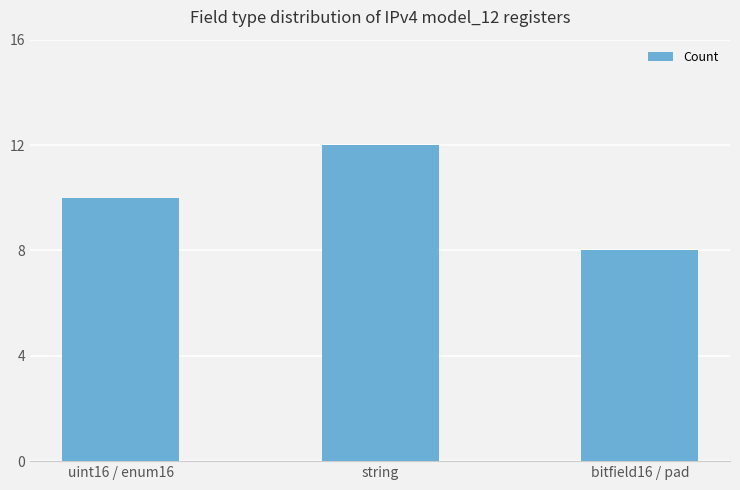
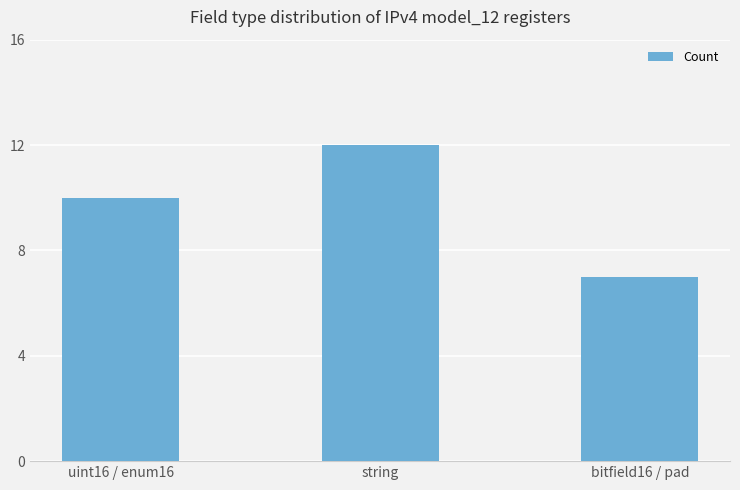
  {
    "uint16 / enum16": 10,
    "string": 12,
-   "bitfield16 / pad": 8
+   "bitfield16 / pad": 7
  }
